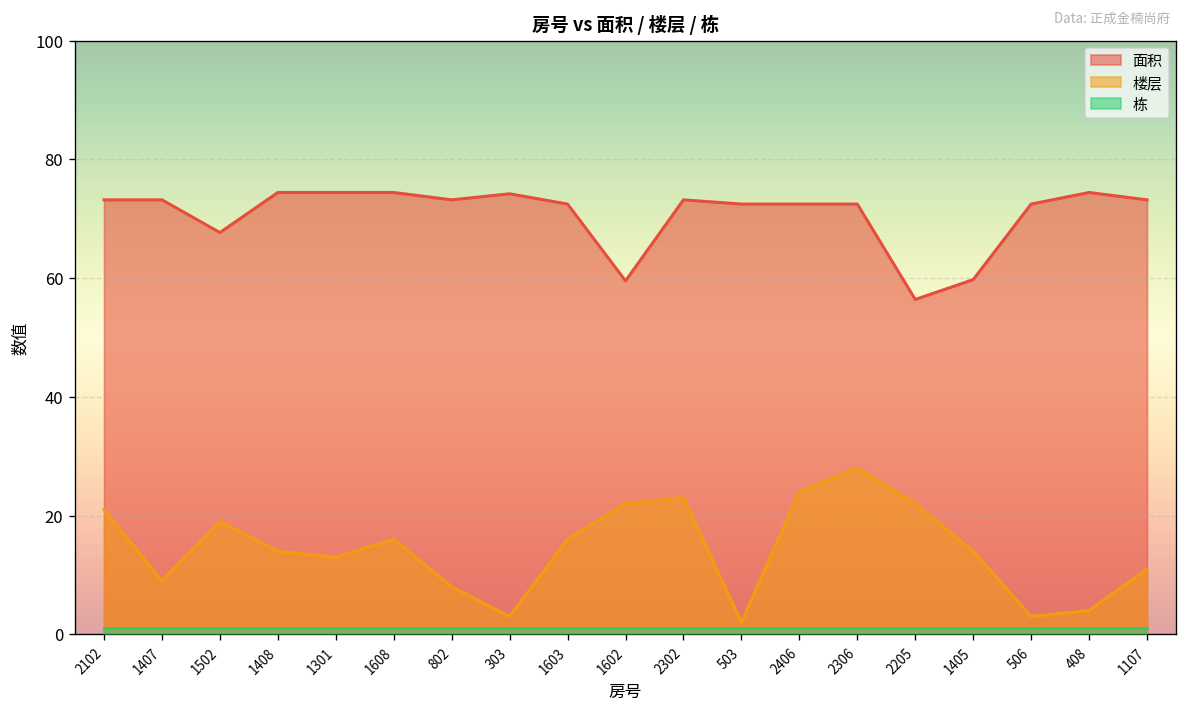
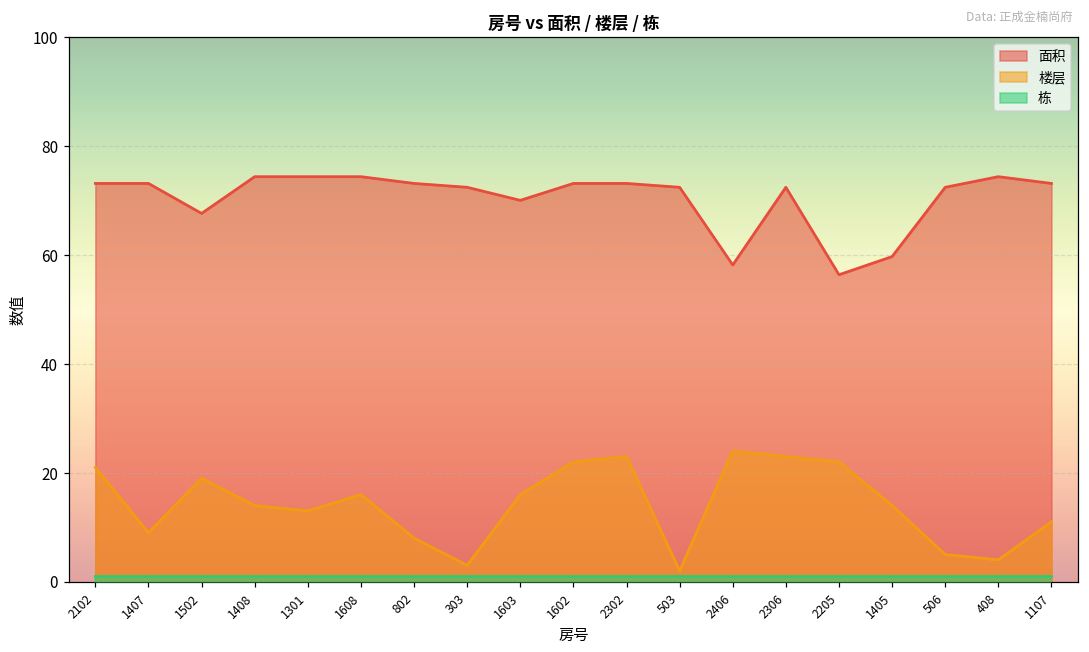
  {
    "面积": {
      "2102": 73,
      "1407": 73,
      "1502": 68,
      "1408": 74,
      "1301": 74,
      "1608": 74,
      "802": 73,
-     "303": 74,
-     "1603": 72,
-     "1602": 60,
+     "303": 72,
+     "1603": 70,
+     "1602": 73,
      "2302": 73,
      "503": 72,
-     "2406": 72,
+     "2406": 58,
      "2306": 72,
      "2205": 56,
      "1405": 60,
      "506": 72,
      "408": 74,
      "1107": 73
    },
    "楼层": {
      "2102": 21,
      "1407": 9,
      "1502": 19,
      "1408": 14,
      "1301": 13,
      "1608": 16,
      "802": 8,
      "303": 3,
      "1603": 16,
      "1602": 22,
      "2302": 23,
      "503": 2,
      "2406": 24,
-     "2306": 28,
+     "2306": 23,
      "2205": 22,
      "1405": 14,
-     "506": 3,
+     "506": 5,
      "408": 4,
      "1107": 11
    },
    "栋": {
      "2102": 1,
      "1407": 1,
      "1502": 1,
      "1408": 1,
      "1301": 1,
      "1608": 1,
      "802": 1,
      "303": 1,
      "1603": 1,
      "1602": 1,
      "2302": 1,
      "503": 1,
      "2406": 1,
      "2306": 1,
      "2205": 1,
      "1405": 1,
      "506": 1,
      "408": 1,
      "1107": 1
    }
  }
